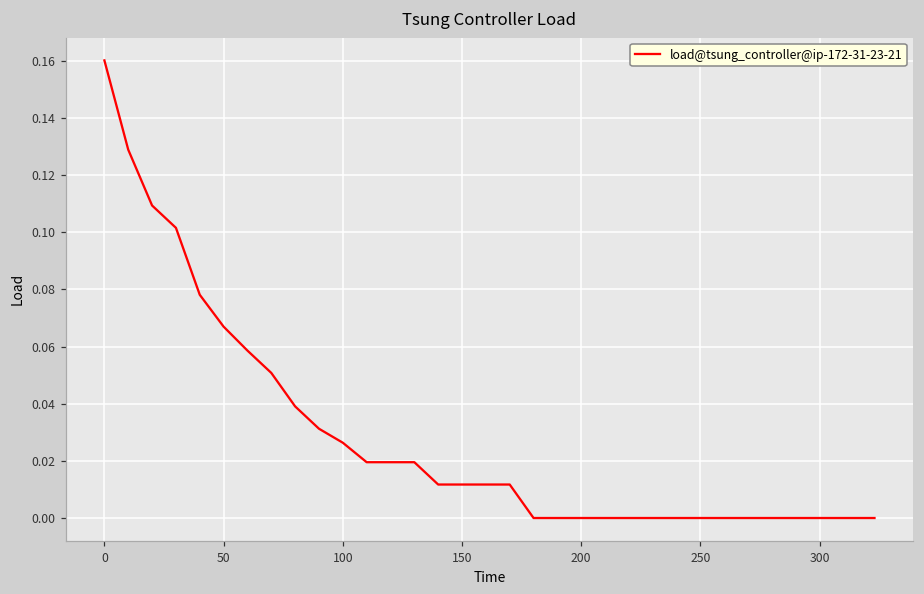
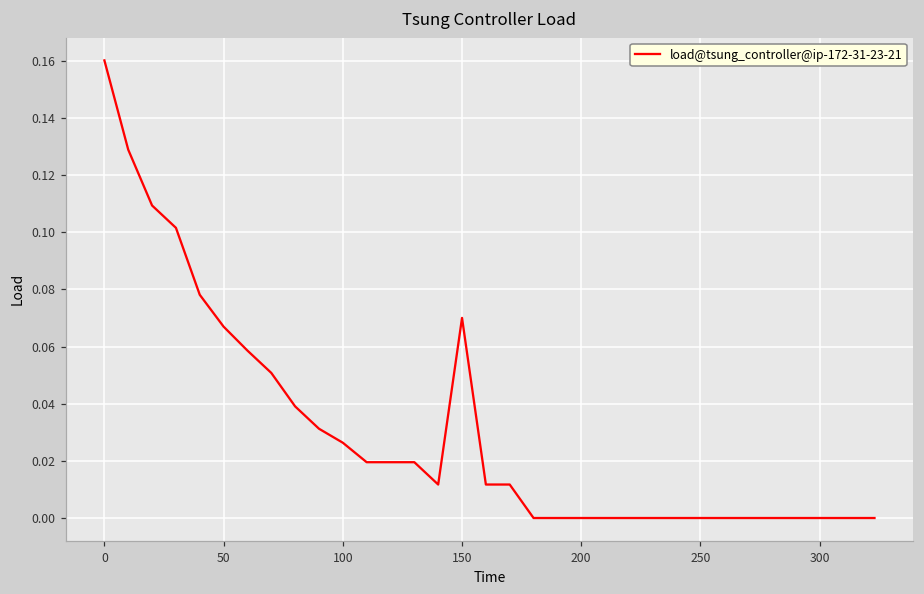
  {
    "0": 0.160,
    "50": 0.067,
    "100": 0.026,
-   "150": 0.012,
+   "150": 0.070,
    "200": 0.000,
    "250": 0.000,
    "300": 0.000
  }
